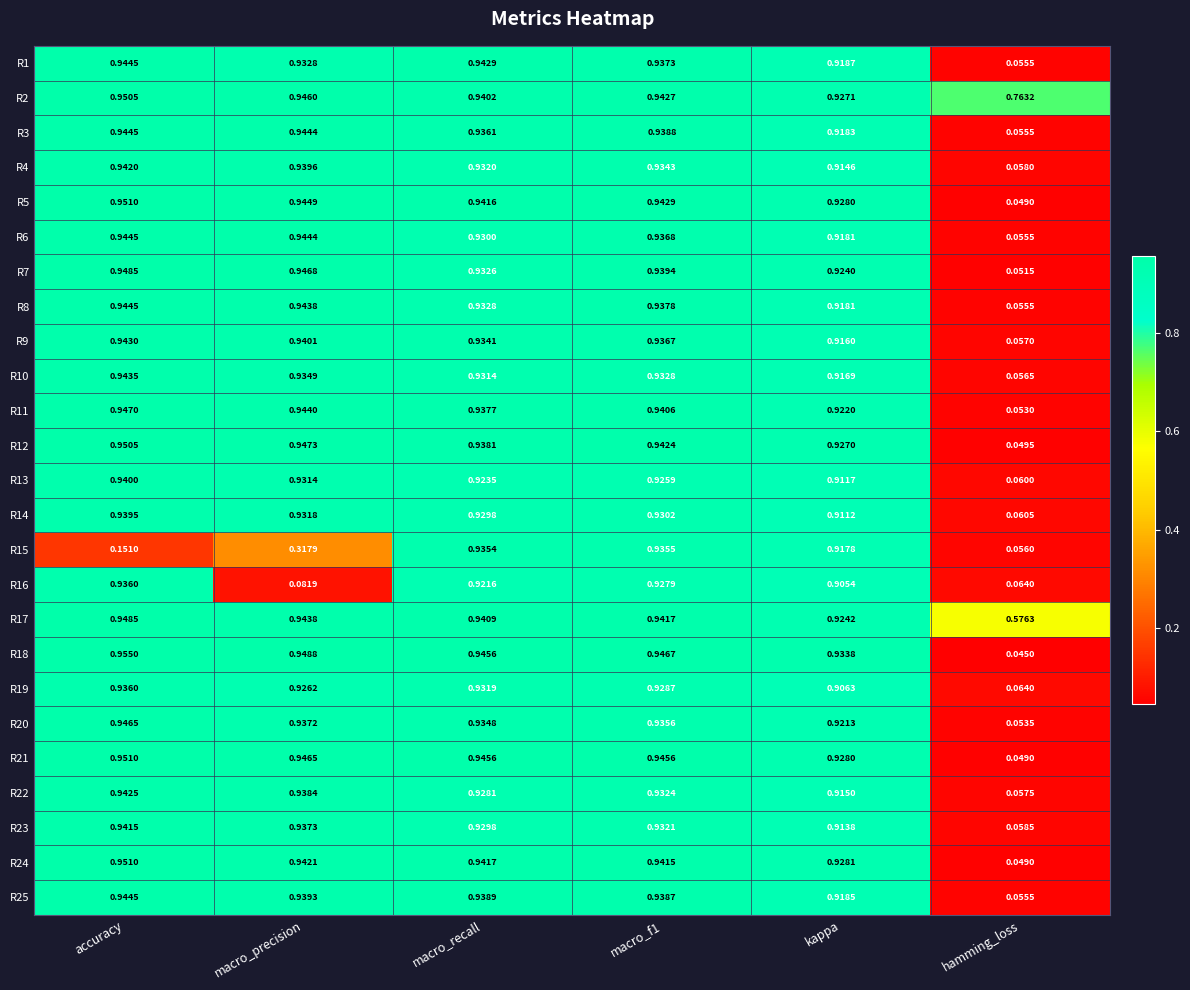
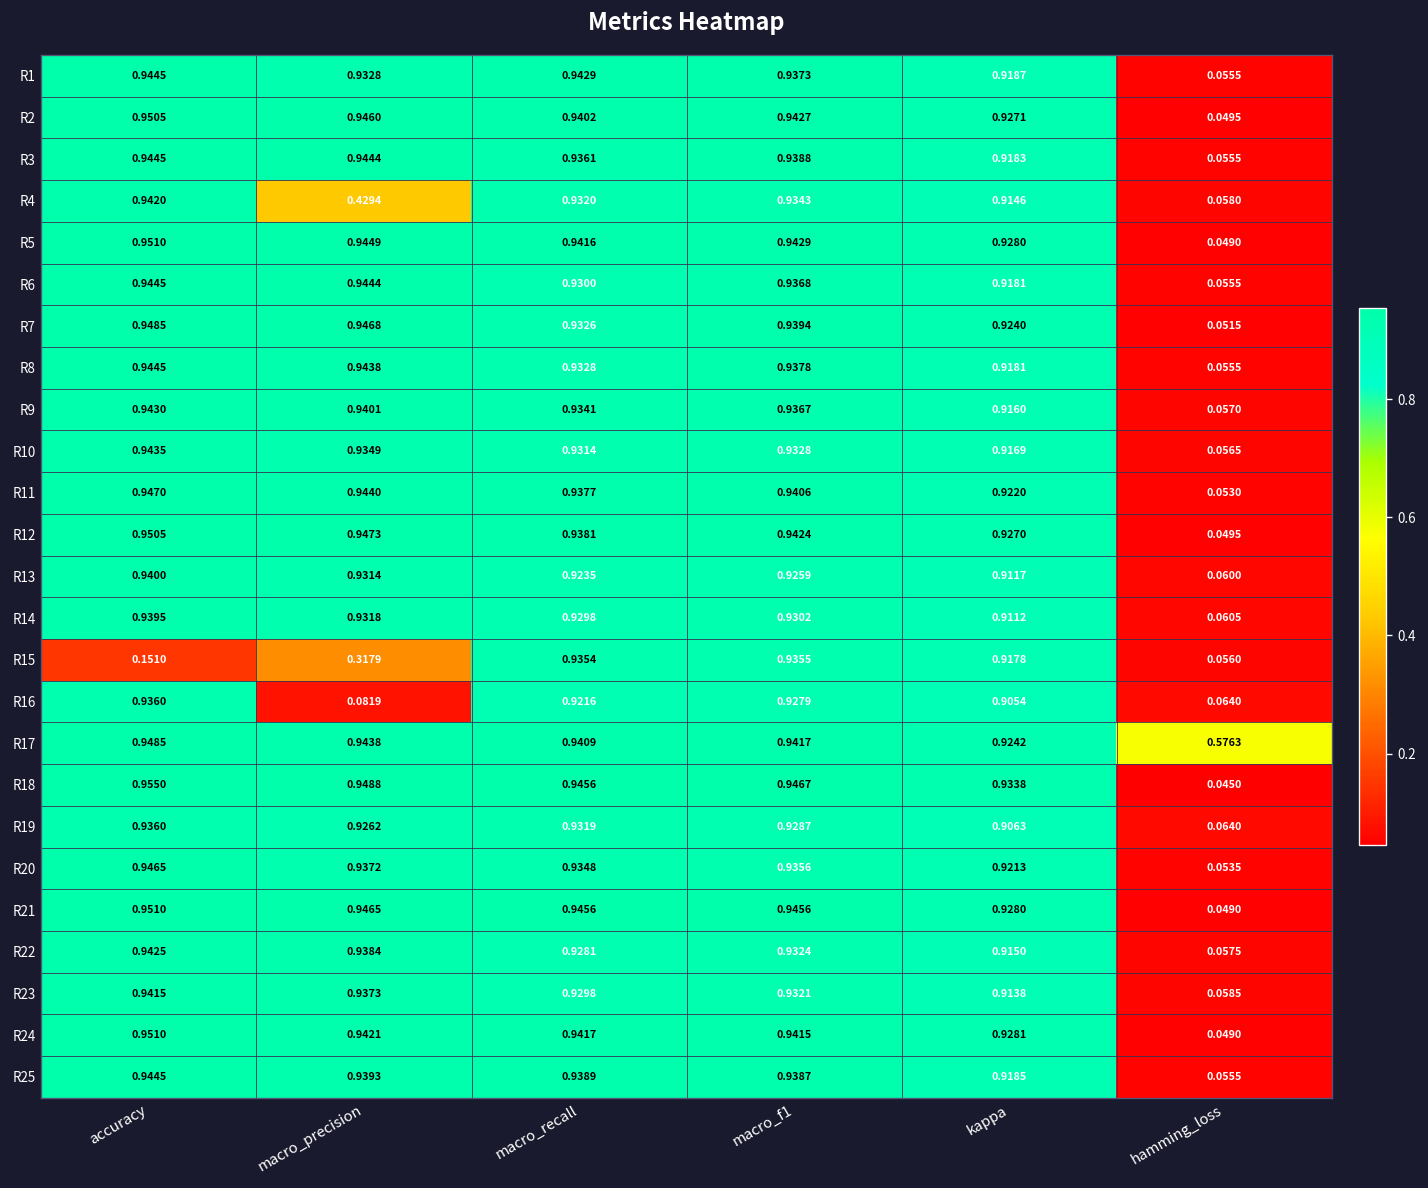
  {
    "R1": {
      "accuracy": 0.9445,
      "macro_precision": 0.9328,
      "macro_recall": 0.9429,
      "macro_f1": 0.9373,
      "kappa": 0.9187,
      "hamming_loss": 0.0555
    },
    "R2": {
      "accuracy": 0.9505,
      "macro_precision": 0.9460,
      "macro_recall": 0.9402,
      "macro_f1": 0.9427,
      "kappa": 0.9271,
-     "hamming_loss": 0.7632
+     "hamming_loss": 0.0495
    },
    "R3": {
      "accuracy": 0.9445,
      "macro_precision": 0.9444,
      "macro_recall": 0.9361,
      "macro_f1": 0.9388,
      "kappa": 0.9183,
      "hamming_loss": 0.0555
    },
    "R4": {
      "accuracy": 0.9420,
-     "macro_precision": 0.9396,
+     "macro_precision": 0.4294,
      "macro_recall": 0.9320,
      "macro_f1": 0.9343,
      "kappa": 0.9146,
      "hamming_loss": 0.0580
    },
    "R5": {
      "accuracy": 0.9510,
      "macro_precision": 0.9449,
      "macro_recall": 0.9416,
      "macro_f1": 0.9429,
      "kappa": 0.9280,
      "hamming_loss": 0.0490
    },
    "R6": {
      "accuracy": 0.9445,
      "macro_precision": 0.9444,
      "macro_recall": 0.9300,
      "macro_f1": 0.9368,
      "kappa": 0.9181,
      "hamming_loss": 0.0555
    },
    "R7": {
      "accuracy": 0.9485,
      "macro_precision": 0.9468,
      "macro_recall": 0.9326,
      "macro_f1": 0.9394,
      "kappa": 0.9240,
      "hamming_loss": 0.0515
    },
    "R8": {
      "accuracy": 0.9445,
      "macro_precision": 0.9438,
      "macro_recall": 0.9328,
      "macro_f1": 0.9378,
      "kappa": 0.9181,
      "hamming_loss": 0.0555
    },
    "R9": {
      "accuracy": 0.9430,
      "macro_precision": 0.9401,
      "macro_recall": 0.9341,
      "macro_f1": 0.9367,
      "kappa": 0.9160,
      "hamming_loss": 0.0570
    },
    "R10": {
      "accuracy": 0.9435,
      "macro_precision": 0.9349,
      "macro_recall": 0.9314,
      "macro_f1": 0.9328,
      "kappa": 0.9169,
      "hamming_loss": 0.0565
    },
    "R11": {
      "accuracy": 0.9470,
      "macro_precision": 0.9440,
      "macro_recall": 0.9377,
      "macro_f1": 0.9406,
      "kappa": 0.9220,
      "hamming_loss": 0.0530
    },
    "R12": {
      "accuracy": 0.9505,
      "macro_precision": 0.9473,
      "macro_recall": 0.9381,
      "macro_f1": 0.9424,
      "kappa": 0.9270,
      "hamming_loss": 0.0495
    },
    "R13": {
      "accuracy": 0.9400,
      "macro_precision": 0.9314,
      "macro_recall": 0.9235,
      "macro_f1": 0.9259,
      "kappa": 0.9117,
      "hamming_loss": 0.0600
    },
    "R14": {
      "accuracy": 0.9395,
      "macro_precision": 0.9318,
      "macro_recall": 0.9298,
      "macro_f1": 0.9302,
      "kappa": 0.9112,
      "hamming_loss": 0.0605
    },
    "R15": {
      "accuracy": 0.1510,
      "macro_precision": 0.3179,
      "macro_recall": 0.9354,
      "macro_f1": 0.9355,
      "kappa": 0.9178,
      "hamming_loss": 0.0560
    },
    "R16": {
      "accuracy": 0.9360,
      "macro_precision": 0.0819,
      "macro_recall": 0.9216,
      "macro_f1": 0.9279,
      "kappa": 0.9054,
      "hamming_loss": 0.0640
    },
    "R17": {
      "accuracy": 0.9485,
      "macro_precision": 0.9438,
      "macro_recall": 0.9409,
      "macro_f1": 0.9417,
      "kappa": 0.9242,
      "hamming_loss": 0.5763
    },
    "R18": {
      "accuracy": 0.9550,
      "macro_precision": 0.9488,
      "macro_recall": 0.9456,
      "macro_f1": 0.9467,
      "kappa": 0.9338,
      "hamming_loss": 0.0450
    },
    "R19": {
      "accuracy": 0.9360,
      "macro_precision": 0.9262,
      "macro_recall": 0.9319,
      "macro_f1": 0.9287,
      "kappa": 0.9063,
      "hamming_loss": 0.0640
    },
    "R20": {
      "accuracy": 0.9465,
      "macro_precision": 0.9372,
      "macro_recall": 0.9348,
      "macro_f1": 0.9356,
      "kappa": 0.9213,
      "hamming_loss": 0.0535
    },
    "R21": {
      "accuracy": 0.9510,
      "macro_precision": 0.9465,
      "macro_recall": 0.9456,
      "macro_f1": 0.9456,
      "kappa": 0.9280,
      "hamming_loss": 0.0490
    },
    "R22": {
      "accuracy": 0.9425,
      "macro_precision": 0.9384,
      "macro_recall": 0.9281,
      "macro_f1": 0.9324,
      "kappa": 0.9150,
      "hamming_loss": 0.0575
    },
    "R23": {
      "accuracy": 0.9415,
      "macro_precision": 0.9373,
      "macro_recall": 0.9298,
      "macro_f1": 0.9321,
      "kappa": 0.9138,
      "hamming_loss": 0.0585
    },
    "R24": {
      "accuracy": 0.9510,
      "macro_precision": 0.9421,
      "macro_recall": 0.9417,
      "macro_f1": 0.9415,
      "kappa": 0.9281,
      "hamming_loss": 0.0490
    },
    "R25": {
      "accuracy": 0.9445,
      "macro_precision": 0.9393,
      "macro_recall": 0.9389,
      "macro_f1": 0.9387,
      "kappa": 0.9185,
      "hamming_loss": 0.0555
    }
  }
